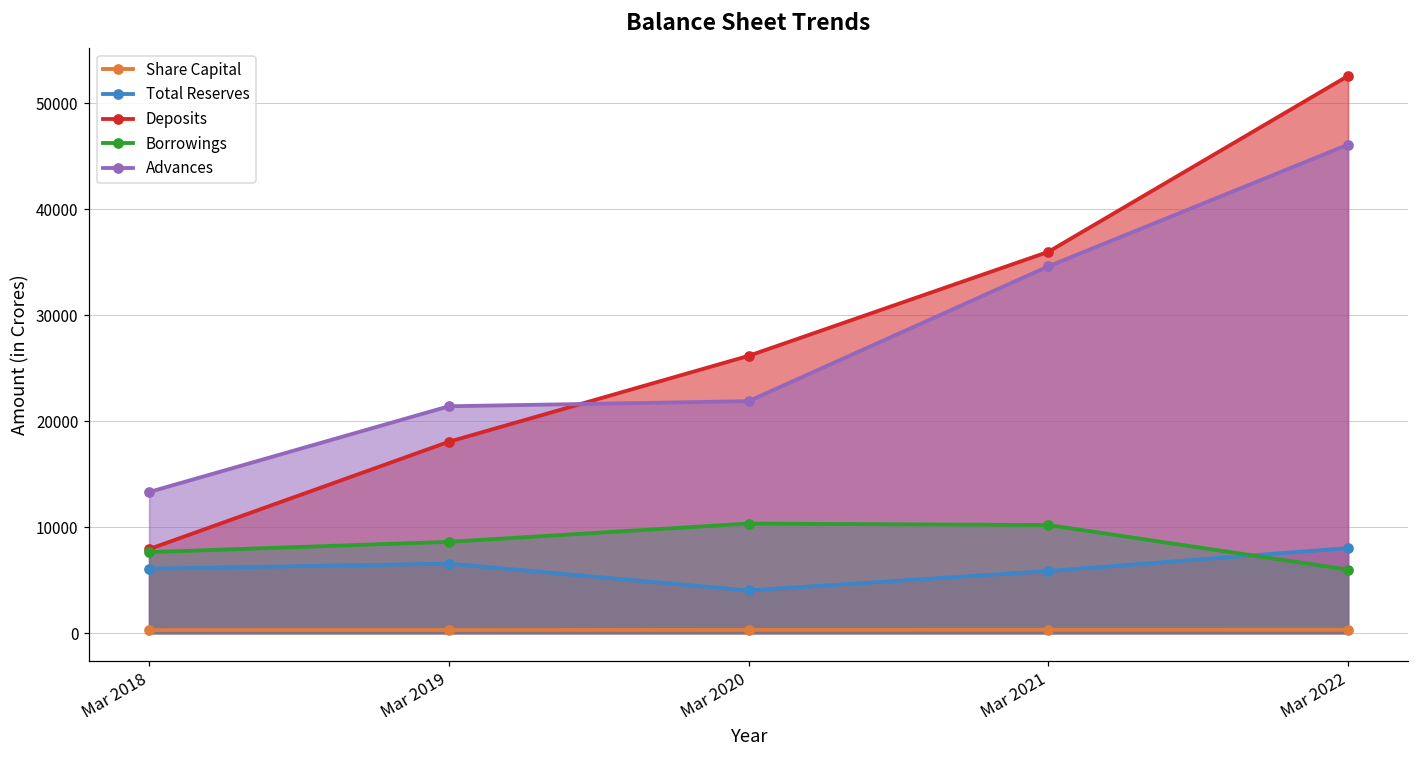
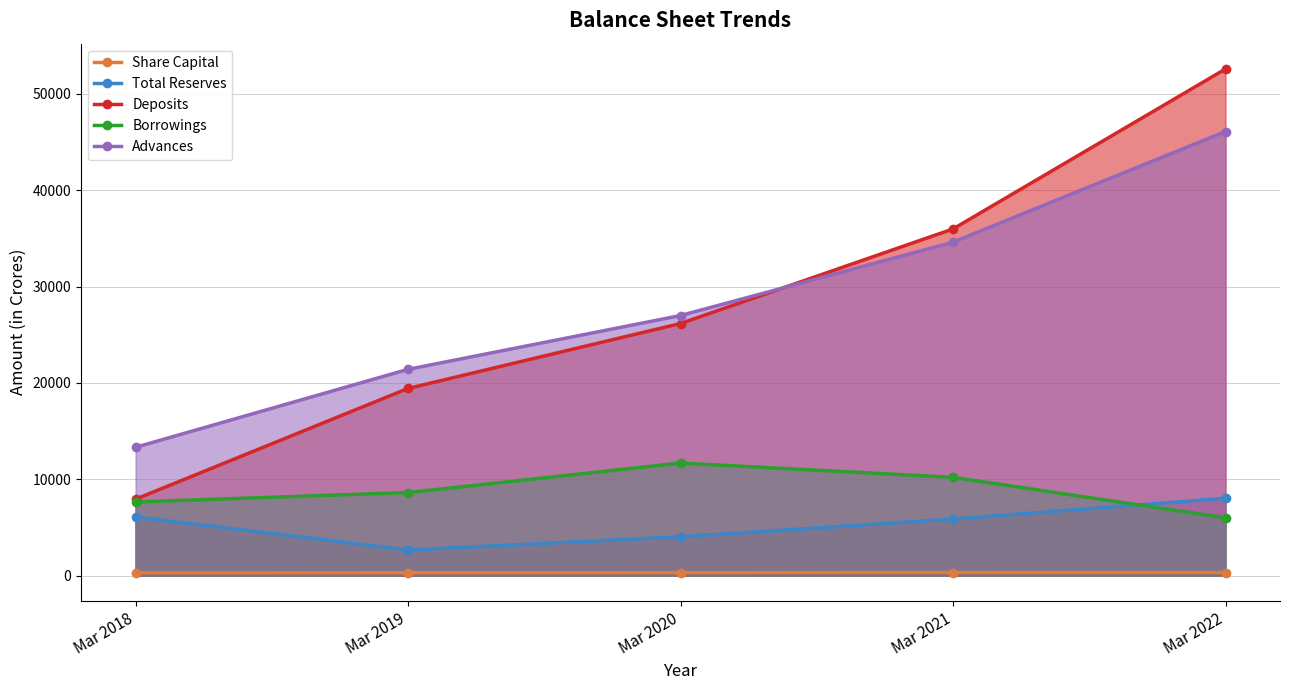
  {
    "Share Capital": {
      "Mar 2018": 0,
      "Mar 2019": 0,
      "Mar 2020": 0,
      "Mar 2021": 0,
      "Mar 2022": 0
    },
    "Total Reserves": {
      "Mar 2018": 6000,
-     "Mar 2019": 7000,
+     "Mar 2019": 3000,
      "Mar 2020": 4000,
      "Mar 2021": 6000,
      "Mar 2022": 8000
    },
    "Deposits": {
      "Mar 2018": 8000,
-     "Mar 2019": 18000,
+     "Mar 2019": 19000,
      "Mar 2020": 26000,
      "Mar 2021": 36000,
      "Mar 2022": 53000
    },
    "Borrowings": {
      "Mar 2018": 8000,
      "Mar 2019": 9000,
-     "Mar 2020": 10000,
+     "Mar 2020": 12000,
      "Mar 2021": 10000,
      "Mar 2022": 6000
    },
    "Advances": {
      "Mar 2018": 13000,
      "Mar 2019": 21000,
-     "Mar 2020": 22000,
+     "Mar 2020": 27000,
      "Mar 2021": 35000,
      "Mar 2022": 46000
    }
  }
